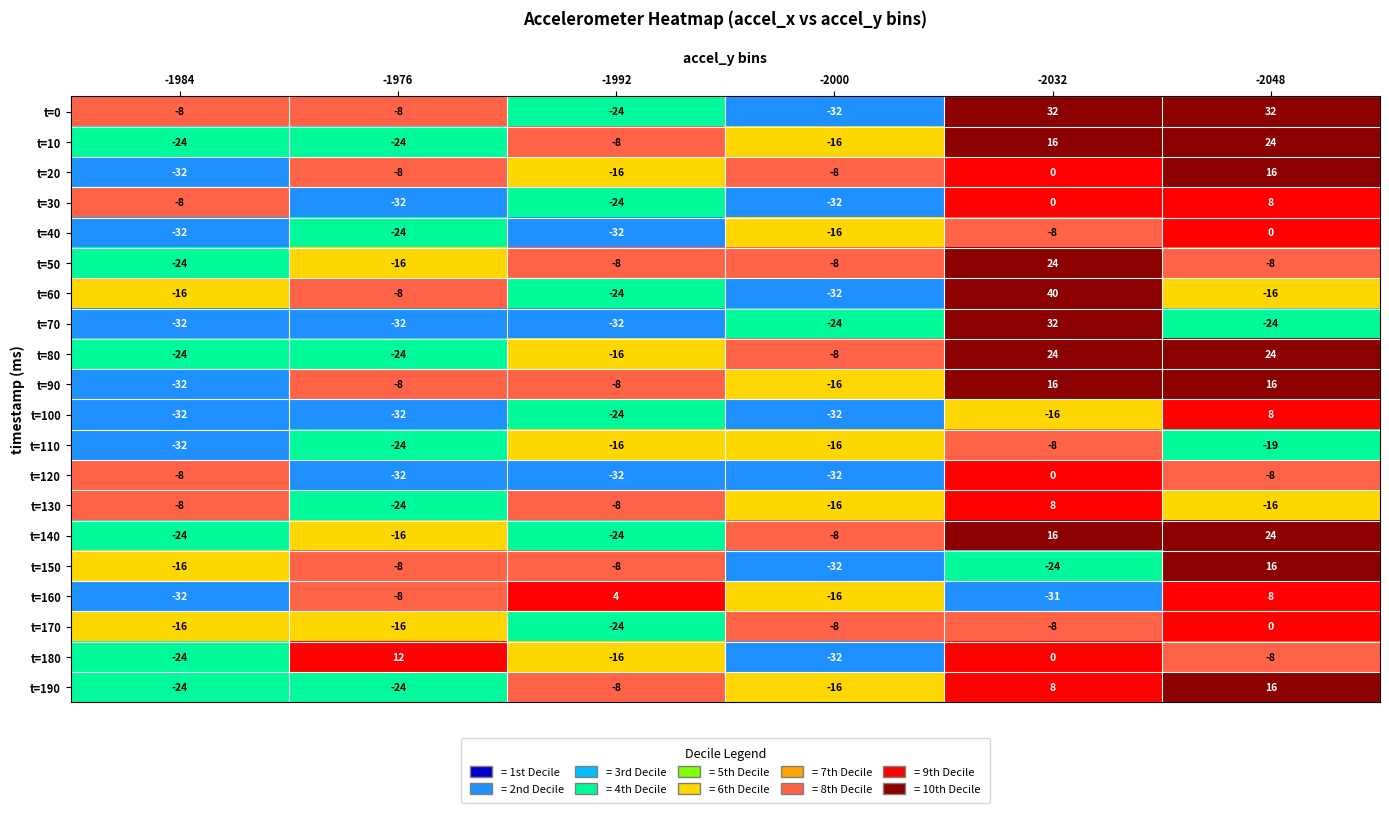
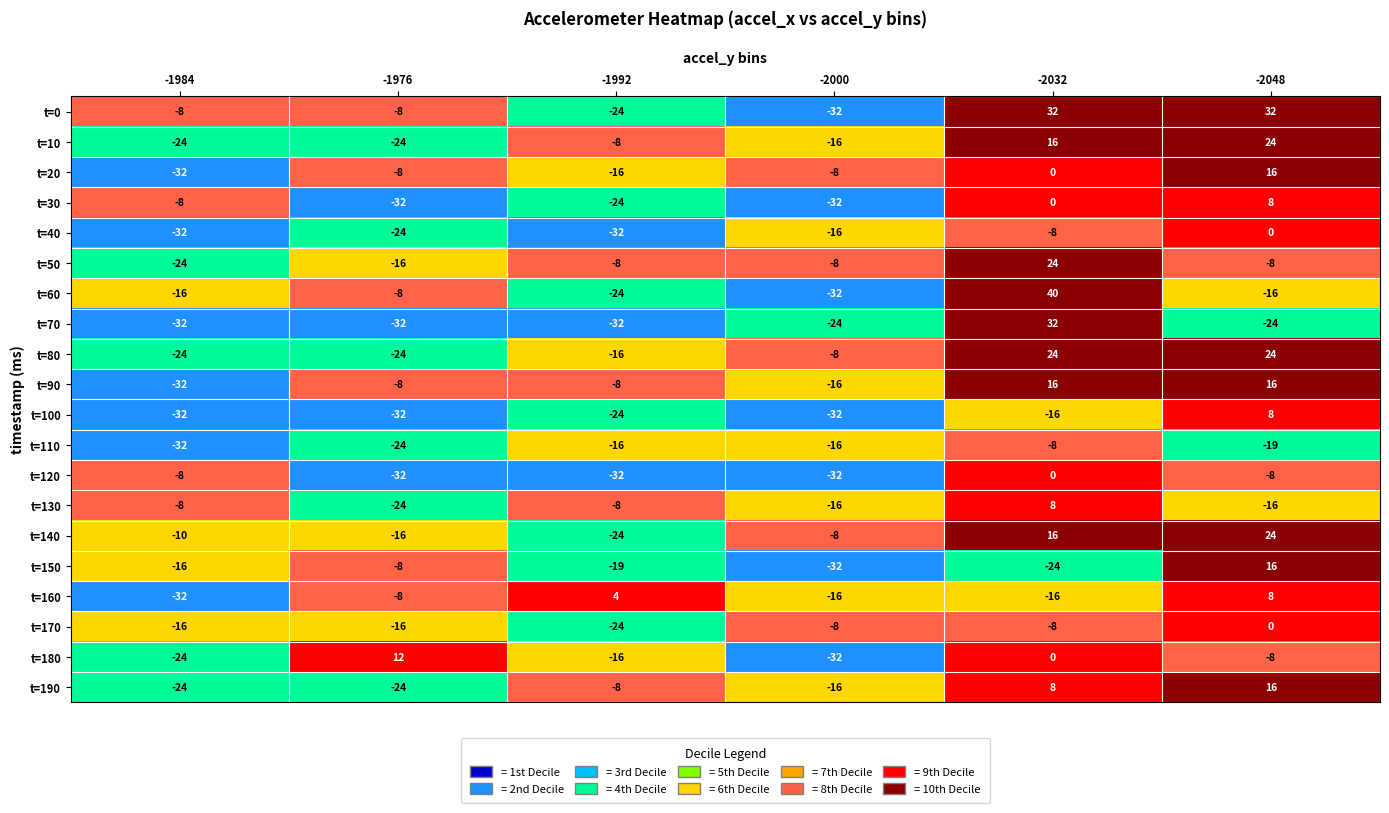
  {
    "t=0": {
      "-1984": -8,
      "-1976": -8,
      "-1992": -24,
      "-2000": -32,
      "-2032": 32,
      "-2048": 32
    },
    "t=10": {
      "-1984": -24,
      "-1976": -24,
      "-1992": -8,
      "-2000": -16,
      "-2032": 16,
      "-2048": 24
    },
    "t=20": {
      "-1984": -32,
      "-1976": -8,
      "-1992": -16,
      "-2000": -8,
      "-2032": 0,
      "-2048": 16
    },
    "t=30": {
      "-1984": -8,
      "-1976": -32,
      "-1992": -24,
      "-2000": -32,
      "-2032": 0,
      "-2048": 8
    },
    "t=40": {
      "-1984": -32,
      "-1976": -24,
      "-1992": -32,
      "-2000": -16,
      "-2032": -8,
      "-2048": 0
    },
    "t=50": {
      "-1984": -24,
      "-1976": -16,
      "-1992": -8,
      "-2000": -8,
      "-2032": 24,
      "-2048": -8
    },
    "t=60": {
      "-1984": -16,
      "-1976": -8,
      "-1992": -24,
      "-2000": -32,
      "-2032": 40,
      "-2048": -16
    },
    "t=70": {
      "-1984": -32,
      "-1976": -32,
      "-1992": -32,
      "-2000": -24,
      "-2032": 32,
      "-2048": -24
    },
    "t=80": {
      "-1984": -24,
      "-1976": -24,
      "-1992": -16,
      "-2000": -8,
      "-2032": 24,
      "-2048": 24
    },
    "t=90": {
      "-1984": -32,
      "-1976": -8,
      "-1992": -8,
      "-2000": -16,
      "-2032": 16,
      "-2048": 16
    },
    "t=100": {
      "-1984": -32,
      "-1976": -32,
      "-1992": -24,
      "-2000": -32,
      "-2032": -16,
      "-2048": 8
    },
    "t=110": {
      "-1984": -32,
      "-1976": -24,
      "-1992": -16,
      "-2000": -16,
      "-2032": -8,
      "-2048": -19
    },
    "t=120": {
      "-1984": -8,
      "-1976": -32,
      "-1992": -32,
      "-2000": -32,
      "-2032": 0,
      "-2048": -8
    },
    "t=130": {
      "-1984": -8,
      "-1976": -24,
      "-1992": -8,
      "-2000": -16,
      "-2032": 8,
      "-2048": -16
    },
    "t=140": {
-     "-1984": -24,
+     "-1984": -10,
      "-1976": -16,
      "-1992": -24,
      "-2000": -8,
      "-2032": 16,
      "-2048": 24
    },
    "t=150": {
      "-1984": -16,
      "-1976": -8,
-     "-1992": -8,
+     "-1992": -19,
      "-2000": -32,
      "-2032": -24,
      "-2048": 16
    },
    "t=160": {
      "-1984": -32,
      "-1976": -8,
      "-1992": 4,
      "-2000": -16,
-     "-2032": -31,
+     "-2032": -16,
      "-2048": 8
    },
    "t=170": {
      "-1984": -16,
      "-1976": -16,
      "-1992": -24,
      "-2000": -8,
      "-2032": -8,
      "-2048": 0
    },
    "t=180": {
      "-1984": -24,
      "-1976": 12,
      "-1992": -16,
      "-2000": -32,
      "-2032": 0,
      "-2048": -8
    },
    "t=190": {
      "-1984": -24,
      "-1976": -24,
      "-1992": -8,
      "-2000": -16,
      "-2032": 8,
      "-2048": 16
    }
  }
